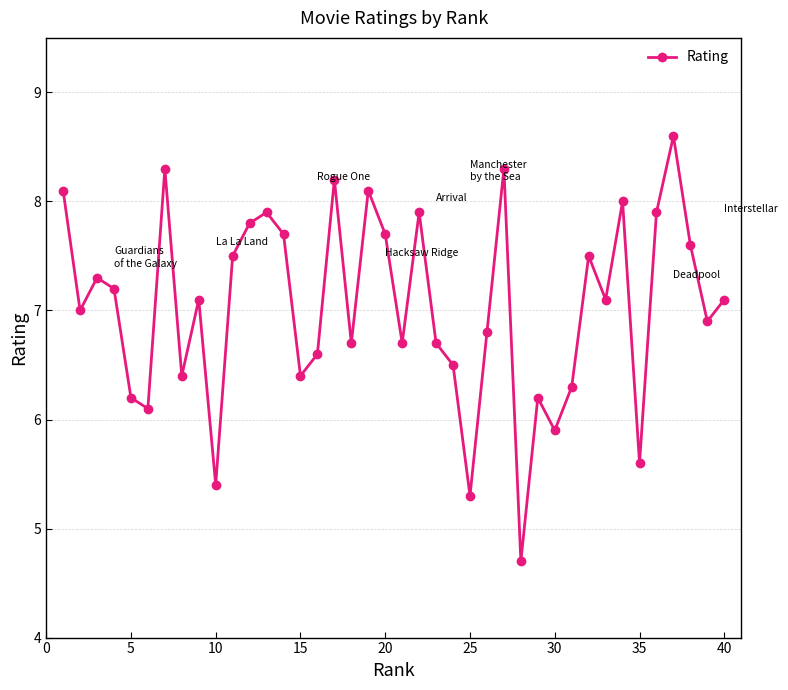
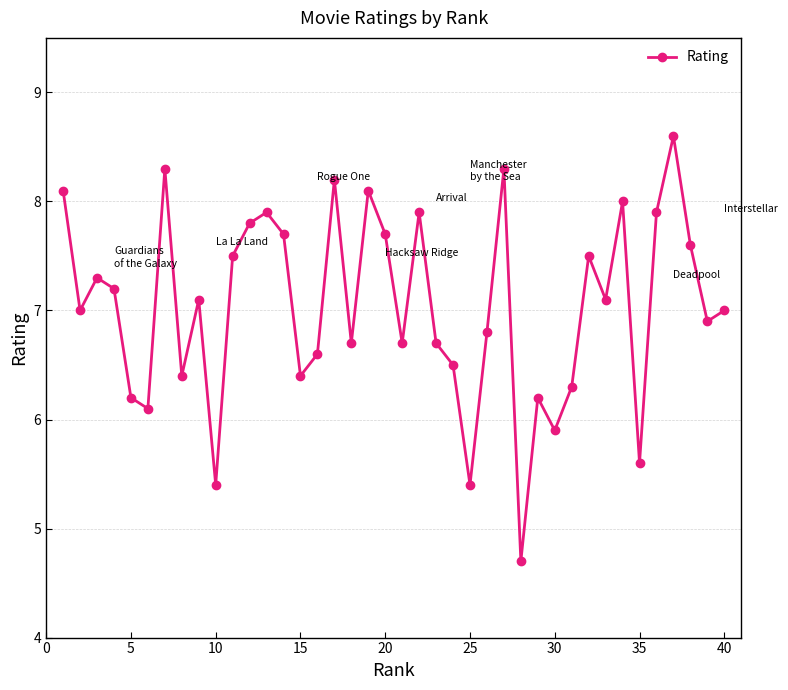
  {
    "5": 6.2,
    "10": 5.4,
    "15": 6.4,
    "20": 7.7,
-   "25": 5.3,
+   "25": 5.4,
    "30": 5.9,
    "35": 5.6,
-   "40": 7.1
+   "40": 7.0
  }
